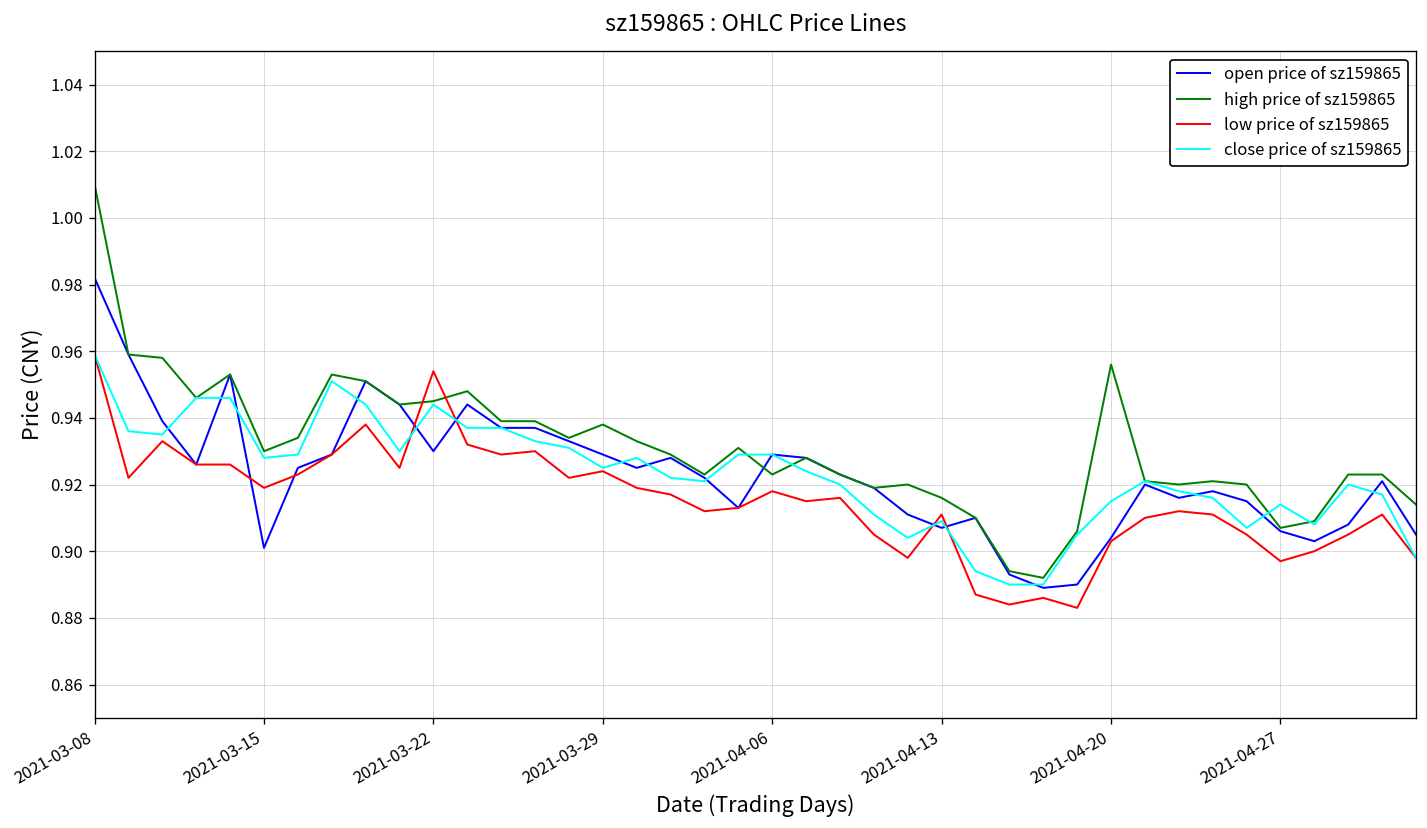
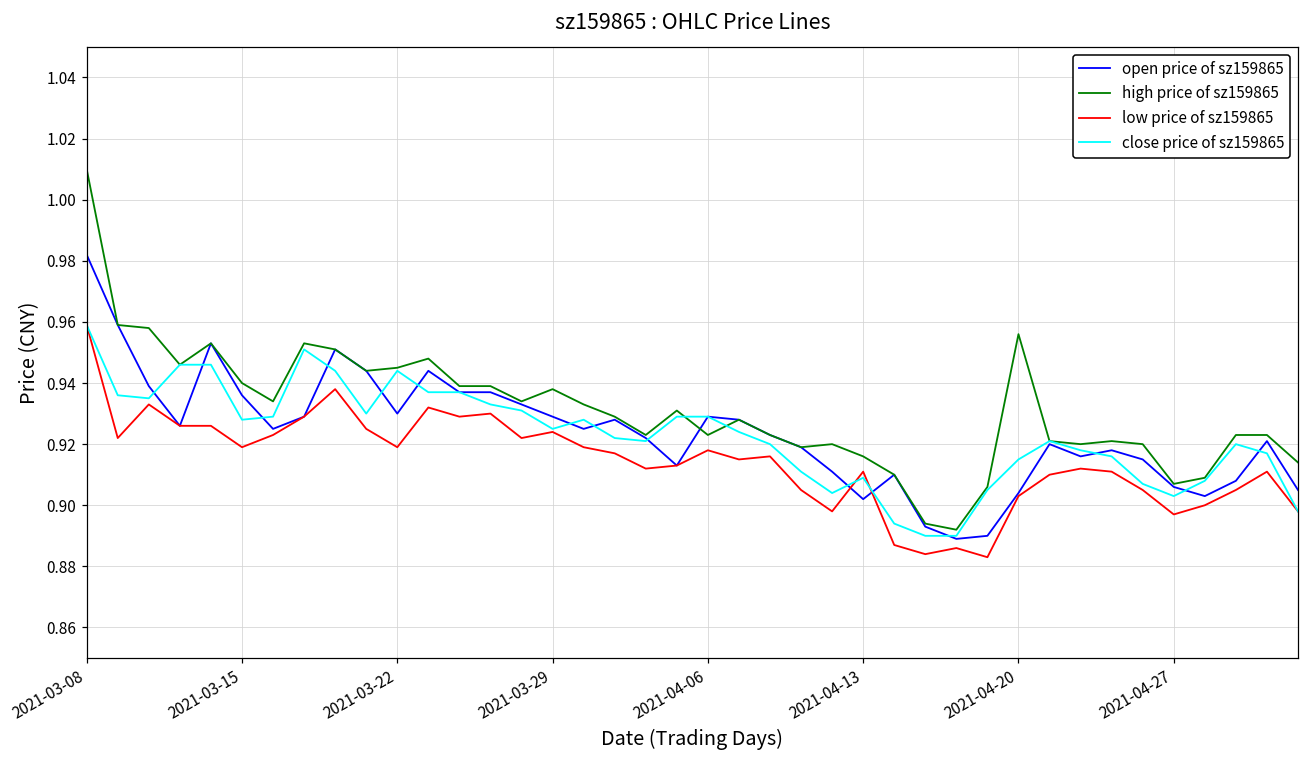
  {
    "open price of sz159865": {
      "2021-03-08": 0.982,
-     "2021-03-15": 0.901,
+     "2021-03-15": 0.936,
      "2021-03-22": 0.930,
      "2021-03-29": 0.929,
-     "2021-04-13": 0.907,
+     "2021-04-13": 0.902,
      "2021-04-20": 0.904,
      "2021-04-27": 0.906
    },
    "high price of sz159865": {
      "2021-03-08": 1.01,
-     "2021-03-15": 0.93,
+     "2021-03-15": 0.94,
      "2021-03-22": 0.945,
      "2021-03-29": 0.938,
      "2021-04-06": 0.923,
      "2021-04-13": 0.916,
      "2021-04-20": 0.956,
      "2021-04-27": 0.907
    },
    "low price of sz159865": {
      "2021-03-15": 0.919,
-     "2021-03-22": 0.954,
+     "2021-03-22": 0.919,
      "2021-03-29": 0.924,
      "2021-04-06": 0.918,
      "2021-04-13": 0.911,
      "2021-04-20": 0.903,
      "2021-04-27": 0.897
    },
    "close price of sz159865": {
      "2021-03-15": 0.928,
      "2021-03-22": 0.944,
      "2021-03-29": 0.925,
      "2021-04-13": 0.909,
      "2021-04-20": 0.915,
-     "2021-04-27": 0.914
+     "2021-04-27": 0.903
    }
  }
